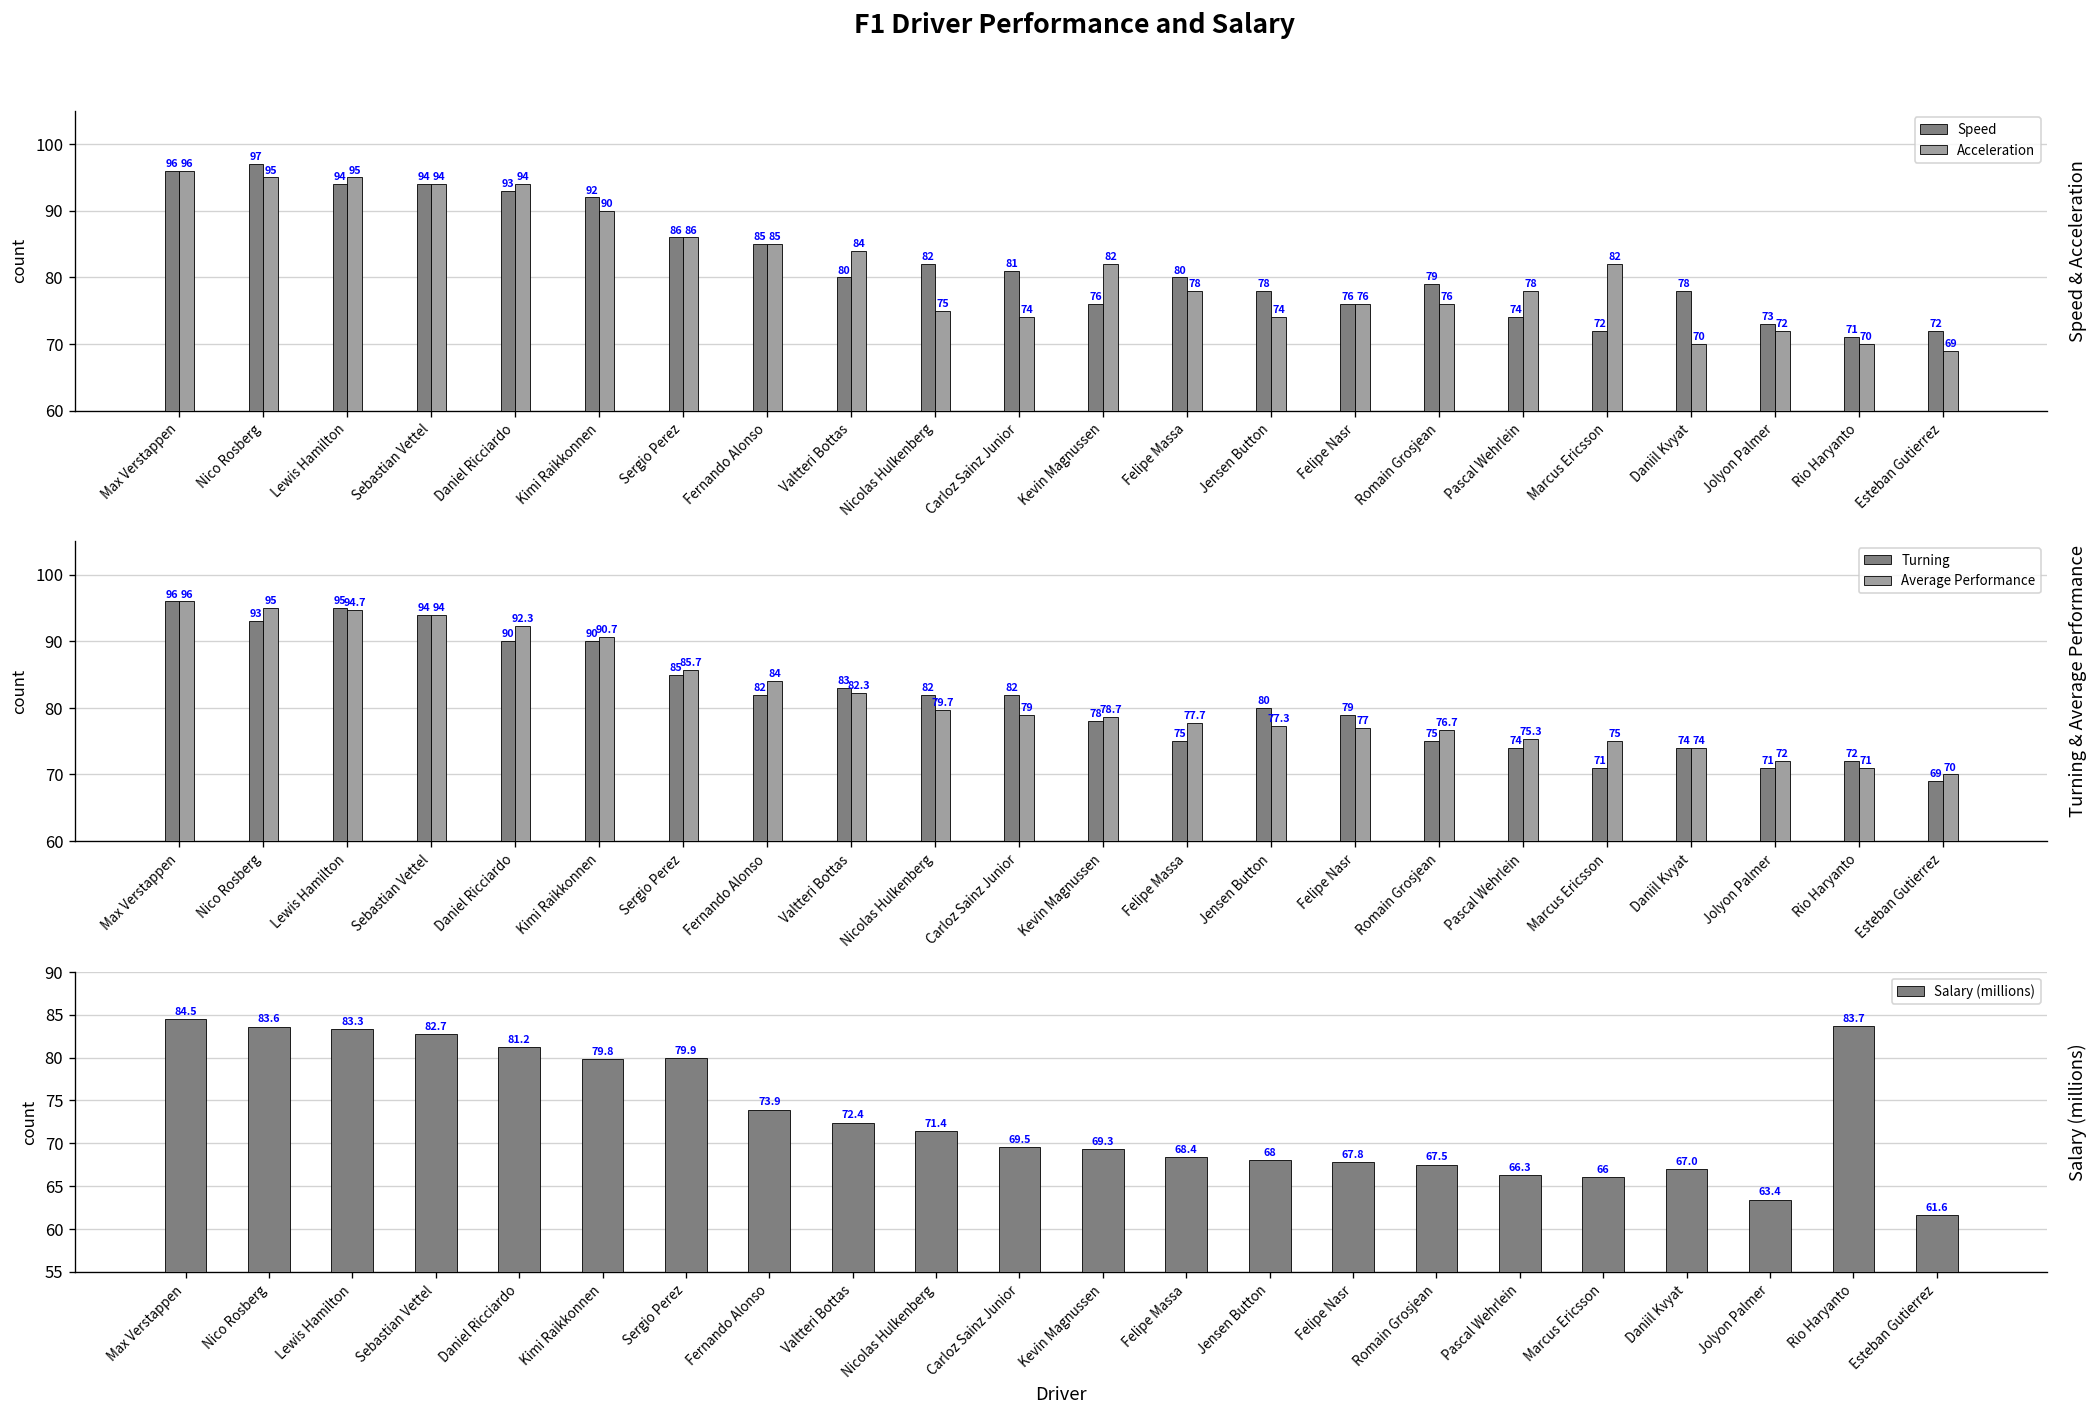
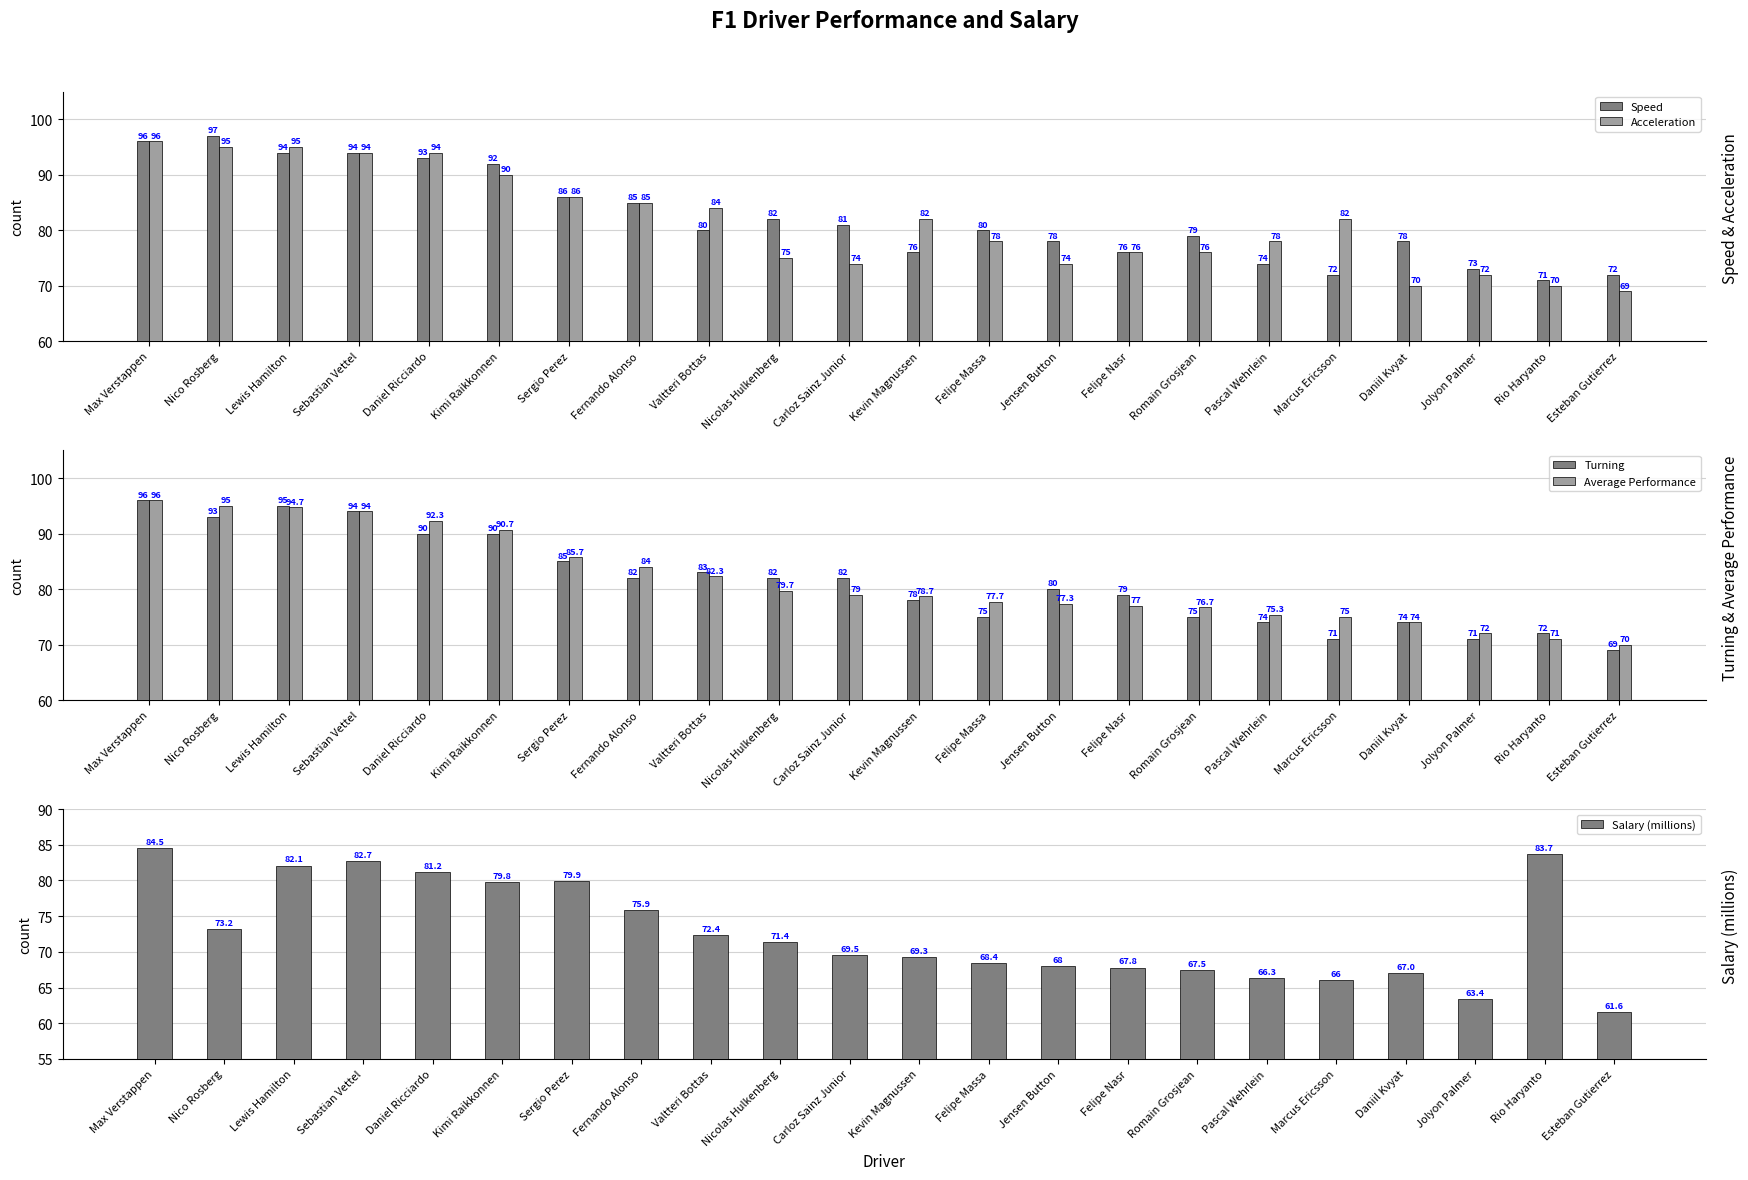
  {
    "Salary (millions)": {
      "Max Verstappen": 84.5,
-     "Nico Rosberg": 83.6,
-     "Lewis Hamilton": 83.3,
+     "Nico Rosberg": 73.2,
+     "Lewis Hamilton": 82.1,
      "Sebastian Vettel": 82.7,
      "Daniel Ricciardo": 81.2,
      "Kimi Raikkonnen": 79.8,
      "Sergio Perez": 79.9,
-     "Fernando Alonso": 73.9,
+     "Fernando Alonso": 75.9,
      "Valtteri Bottas": 72.4,
      "Nicolas Hulkenberg": 71.4,
      "Carloz Sainz Junior": 69.5,
      "Kevin Magnussen": 69.3,
      "Felipe Massa": 68.4,
      "Jensen Button": 68,
      "Felipe Nasr": 67.8,
      "Romain Grosjean": 67.5,
      "Pascal Wehrlein": 66.3,
      "Marcus Ericsson": 66,
      "Daniil Kvyat": 67.0,
      "Jolyon Palmer": 63.4,
      "Rio Haryanto": 83.7,
      "Esteban Gutierrez": 61.6
    }
  }
